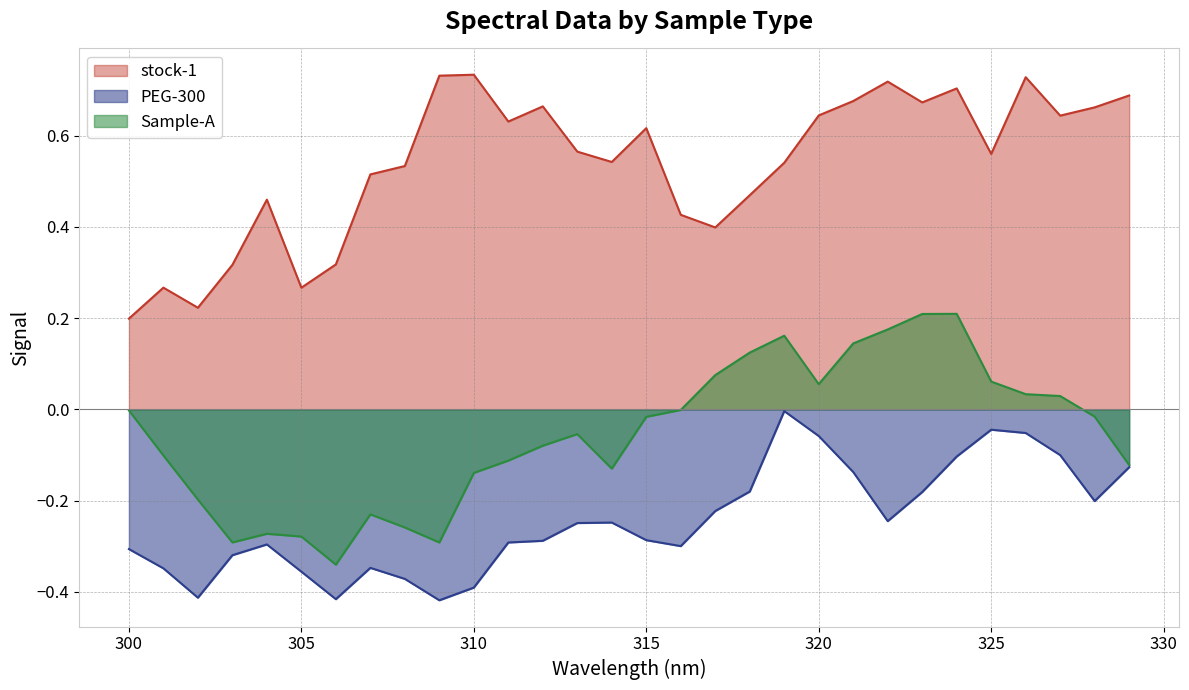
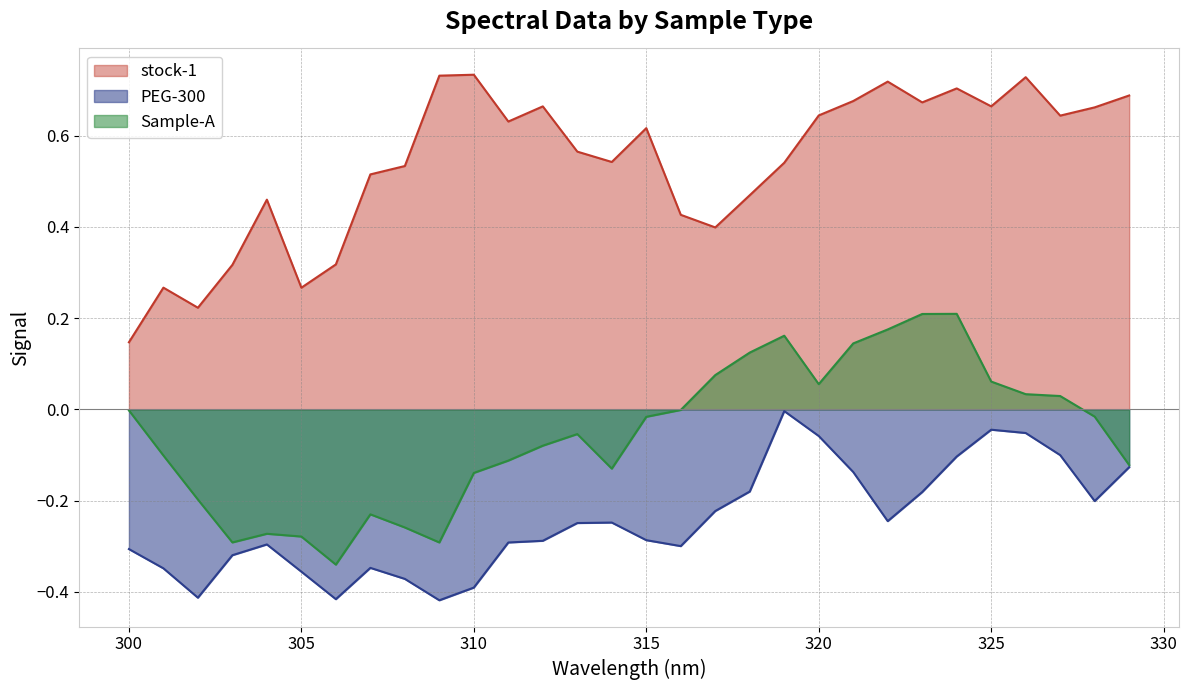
  {
    "stock-1": {
-     "300": 0.20,
+     "300": 0.15,
      "305": 0.27,
      "310": 0.73,
      "315": 0.62,
      "320": 0.64,
-     "325": 0.56
+     "325": 0.66
    }
  }
